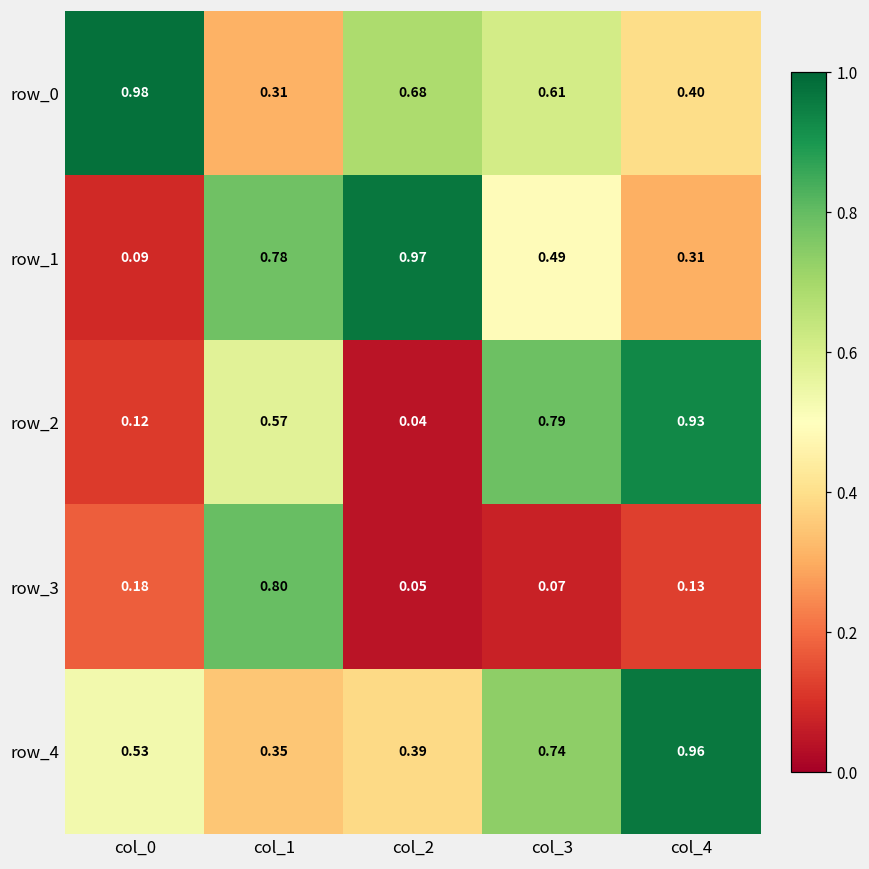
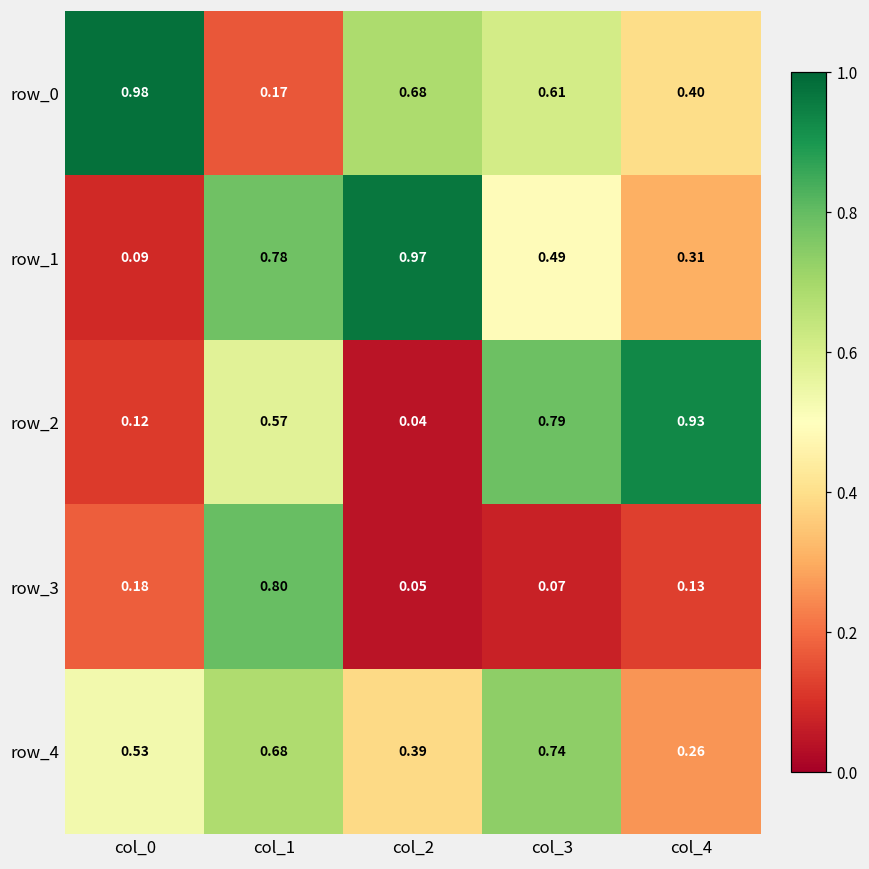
  {
    "row_0": {
      "col_0": 0.98,
-     "col_1": 0.31,
+     "col_1": 0.17,
      "col_2": 0.68,
      "col_3": 0.61,
      "col_4": 0.40
    },
    "row_1": {
      "col_0": 0.09,
      "col_1": 0.78,
      "col_2": 0.97,
      "col_3": 0.49,
      "col_4": 0.31
    },
    "row_2": {
      "col_0": 0.12,
      "col_1": 0.57,
      "col_2": 0.04,
      "col_3": 0.79,
      "col_4": 0.93
    },
    "row_3": {
      "col_0": 0.18,
      "col_1": 0.80,
      "col_2": 0.05,
      "col_3": 0.07,
      "col_4": 0.13
    },
    "row_4": {
      "col_0": 0.53,
-     "col_1": 0.35,
+     "col_1": 0.68,
      "col_2": 0.39,
      "col_3": 0.74,
-     "col_4": 0.96
+     "col_4": 0.26
    }
  }
